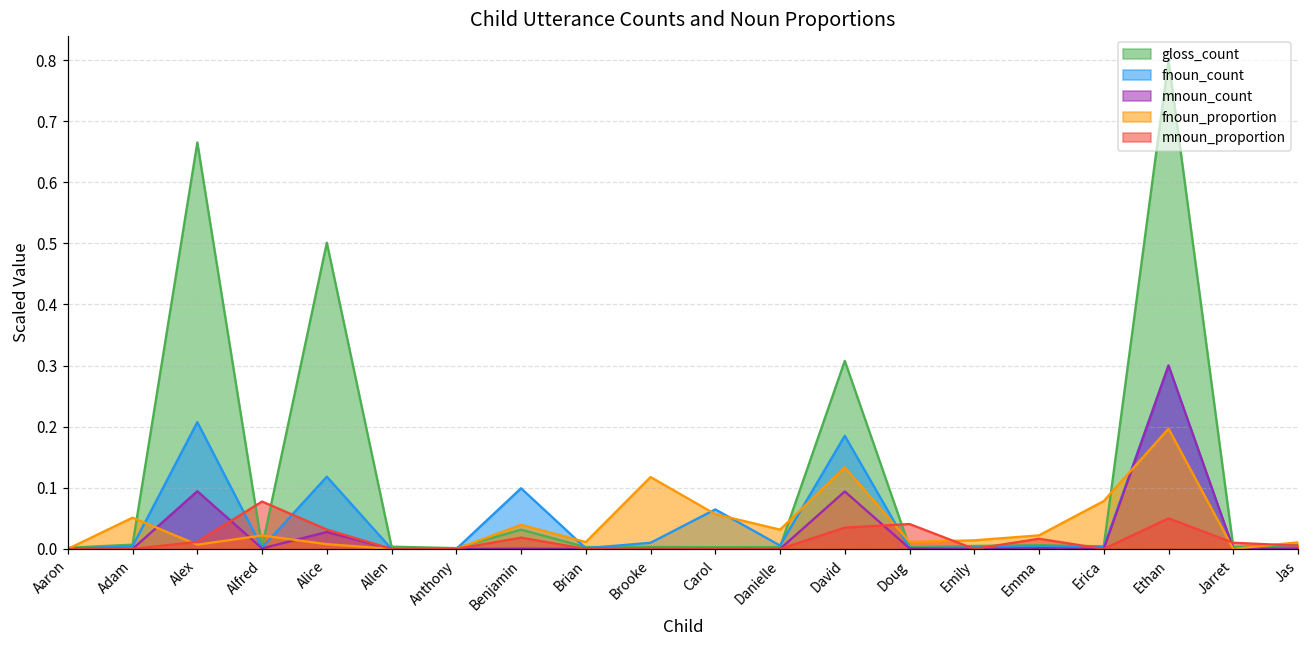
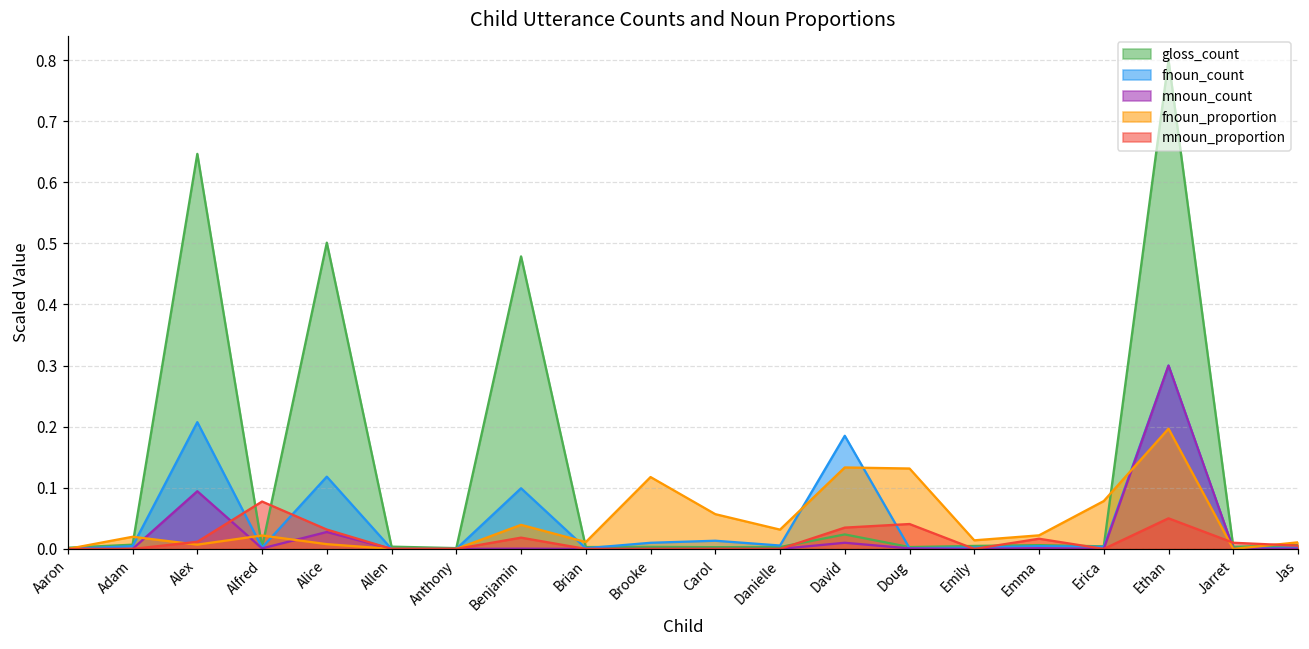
  {
    "gloss_count": {
-     "Alex": 0.67,
+     "Alex": 0.65,
      "Alice": 0.50,
-     "Benjamin": 0.03,
-     "David": 0.31
+     "Benjamin": 0.48,
+     "David": 0.02
    },
    "fnoun_count": {
      "Alex": 0.21,
      "Alice": 0.12,
      "Benjamin": 0.10,
      "Brooke": 0.01,
-     "Carol": 0.06,
+     "Carol": 0.01,
      "David": 0.19
    },
    "mnoun_count": {
      "Alex": 0.09,
      "Benjamin": 0.00,
-     "David": 0.09
+     "David": 0.01
    },
    "fnoun_proportion": {
-     "Adam": 0.05,
+     "Adam": 0.02,
      "Alex": 0.01,
      "Alfred": 0.02,
      "Alice": 0.01,
      "Benjamin": 0.04,
      "Brian": 0.01,
      "Brooke": 0.12,
      "Carol": 0.06,
      "Danielle": 0.03,
      "David": 0.13,
-     "Doug": 0.01,
+     "Doug": 0.13,
      "Emily": 0.01,
      "Emma": 0.02,
      "Erica": 0.08,
      "Ethan": 0.20
    },
    "mnoun_proportion": {
      "Alex": 0.01,
      "Alfred": 0.08,
      "Benjamin": 0.02,
      "David": 0.03,
      "Doug": 0.04,
      "Emma": 0.02,
      "Ethan": 0.05,
      "Jarret": 0.01
    }
  }
